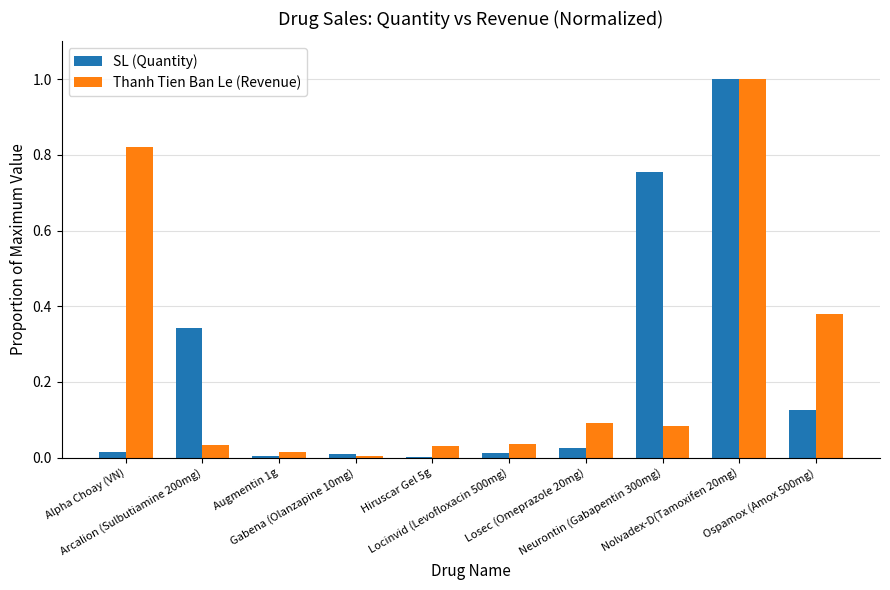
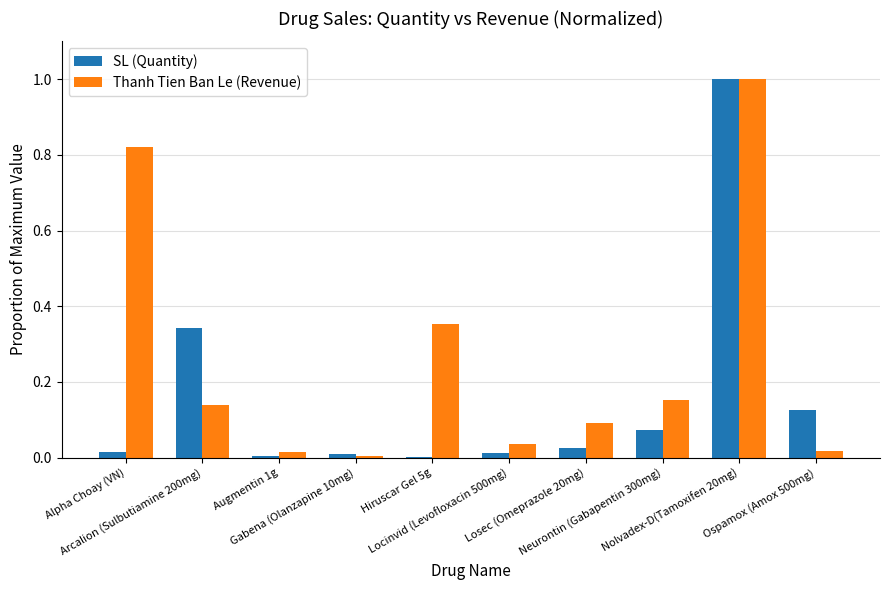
  {
    "SL (Quantity)": {
      "Alpha Choay (VN)": 0.02,
      "Arcalion (Sulbutiamine 200mg)": 0.34,
      "Gabena (Olanzapine 10mg)": 0.01,
      "Locinvid (Levofloxacin 500mg)": 0.01,
      "Losec (Omeprazole 20mg)": 0.03,
-     "Neurontin (Gabapentin 300mg)": 0.76,
+     "Neurontin (Gabapentin 300mg)": 0.07,
      "Nolvadex-D(Tamoxifen 20mg)": 1.00,
      "Ospamox (Amox 500mg)": 0.12
    },
    "Thanh Tien Ban Le (Revenue)": {
      "Alpha Choay (VN)": 0.82,
-     "Arcalion (Sulbutiamine 200mg)": 0.03,
+     "Arcalion (Sulbutiamine 200mg)": 0.14,
      "Augmentin 1g": 0.02,
-     "Hiruscar Gel 5g": 0.03,
+     "Hiruscar Gel 5g": 0.35,
      "Locinvid (Levofloxacin 500mg)": 0.04,
      "Losec (Omeprazole 20mg)": 0.09,
-     "Neurontin (Gabapentin 300mg)": 0.08,
+     "Neurontin (Gabapentin 300mg)": 0.15,
      "Nolvadex-D(Tamoxifen 20mg)": 1.00,
-     "Ospamox (Amox 500mg)": 0.38
+     "Ospamox (Amox 500mg)": 0.02
    }
  }
